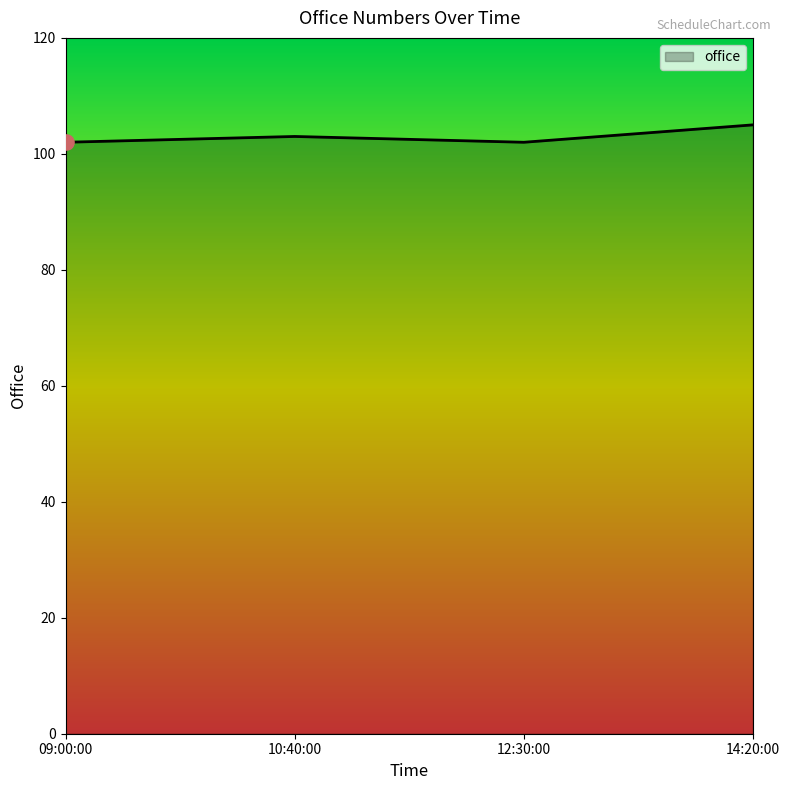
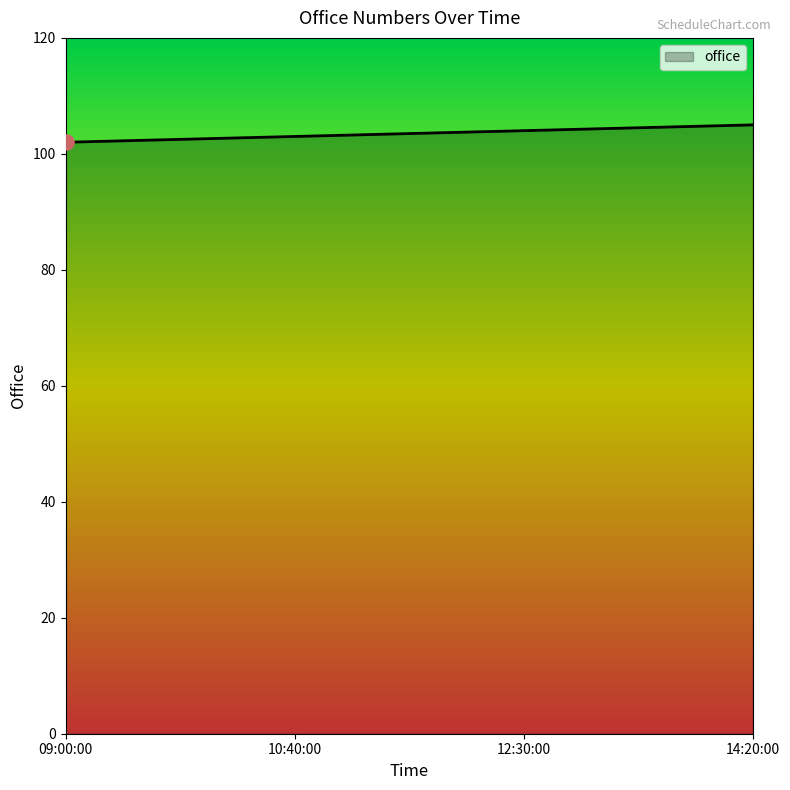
  {
    "office": {
      "10:40:00": 103,
-     "12:30:00": 102,
+     "12:30:00": 104,
      "14:20:00": 105
    }
  }
